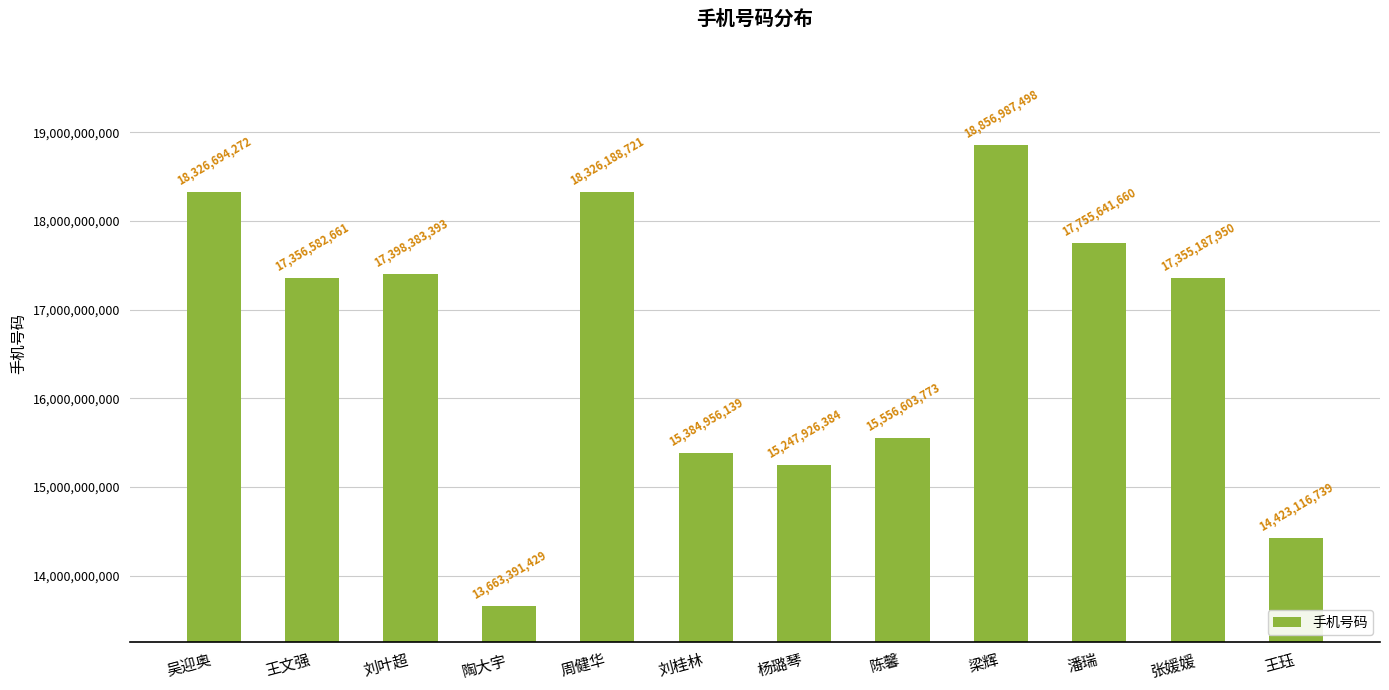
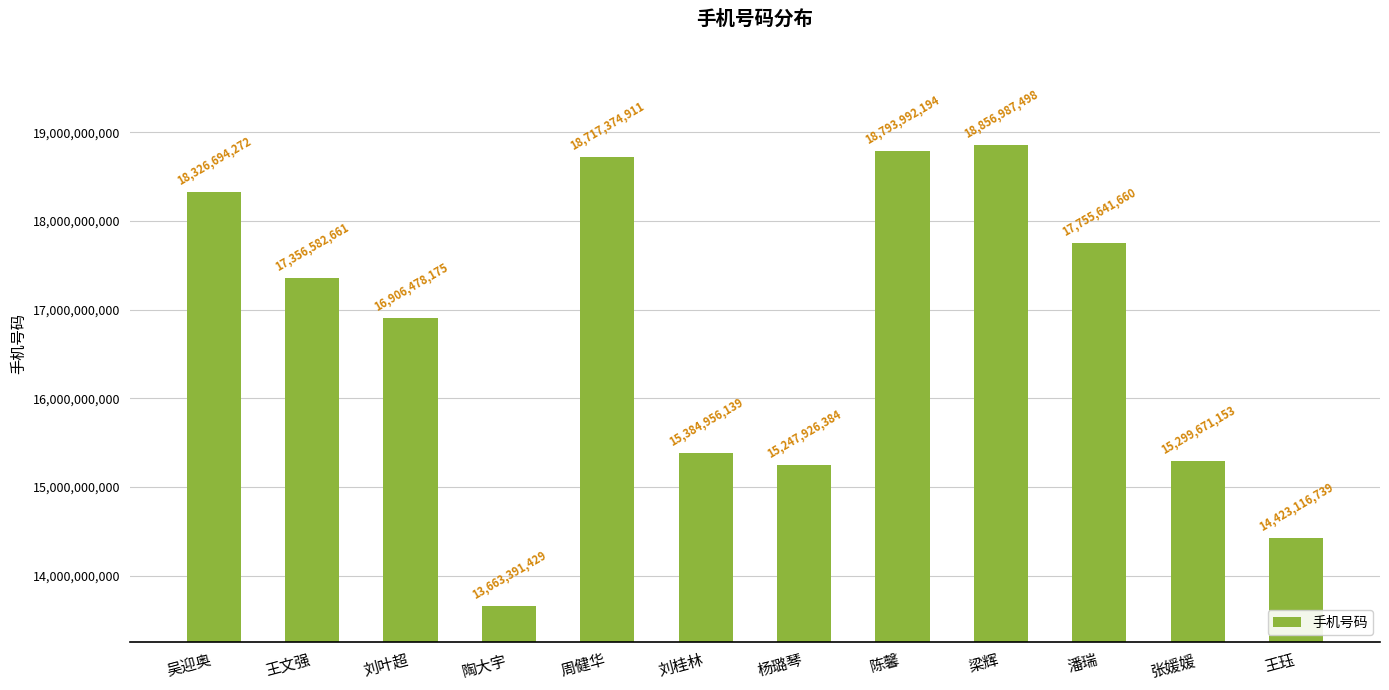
  {
    "吴迎奥": "18,326,694,272",
    "王文强": "17,356,582,661",
-   "刘叶超": "17,398,383,393",
+   "刘叶超": "16,906,478,175",
    "陶大宇": "13,663,391,429",
-   "周健华": "18,326,188,721",
+   "周健华": "18,717,374,911",
    "刘桂林": "15,384,956,139",
    "杨璐琴": "15,247,926,384",
-   "陈馨": "15,556,603,773",
+   "陈馨": "18,793,992,194",
    "梁辉": "18,856,987,498",
    "潘瑞": "17,755,641,660",
-   "张媛媛": "17,355,187,950",
+   "张媛媛": "15,299,671,153",
    "王珏": "14,423,116,739"
  }
